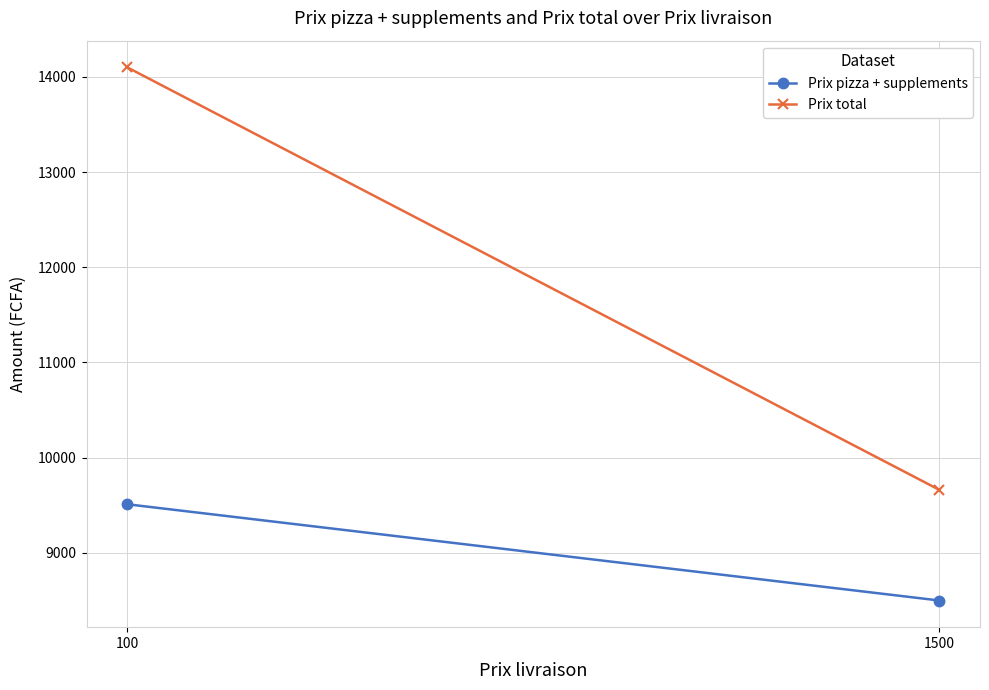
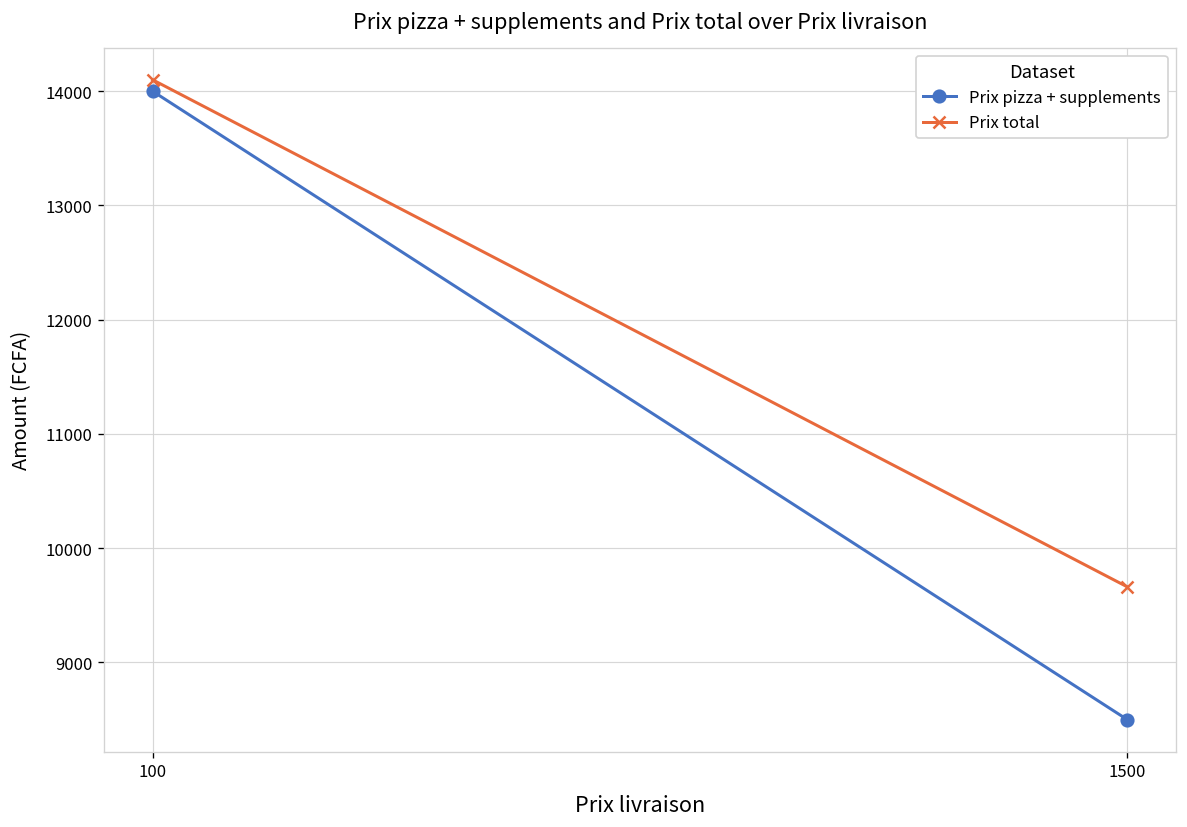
  {
    "Prix pizza + supplements": {
-     "100": 9500,
+     "100": 14000,
      "1500": 8500
    },
    "Prix total": {
      "100": 14100,
      "1500": 9700
    }
  }
